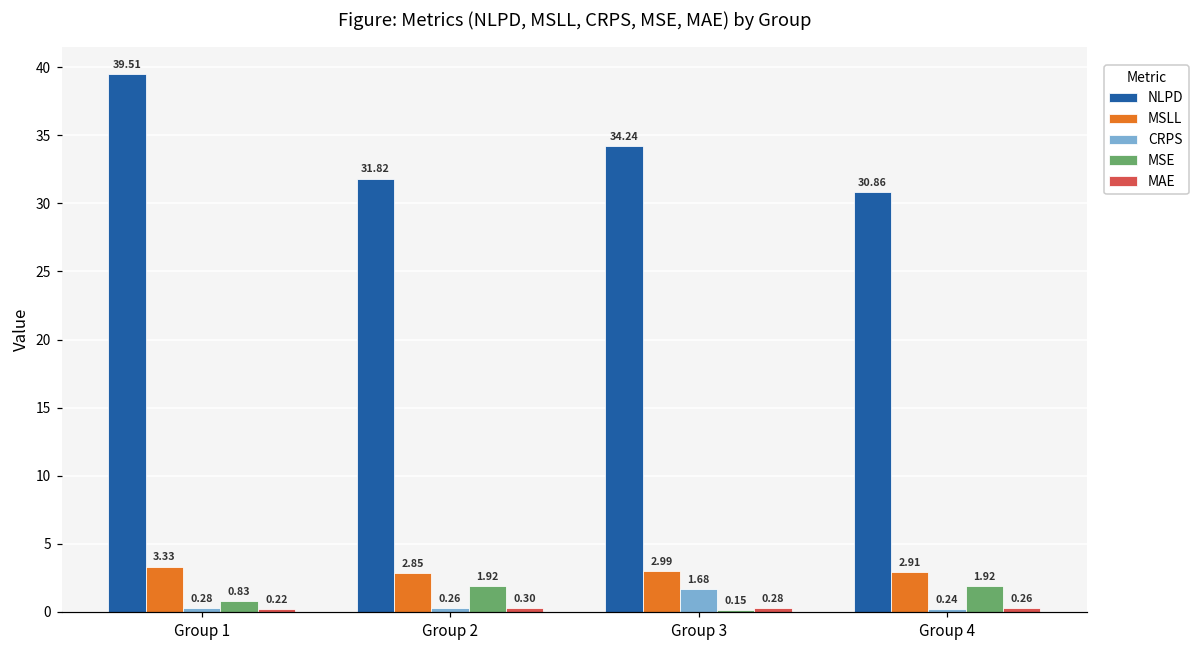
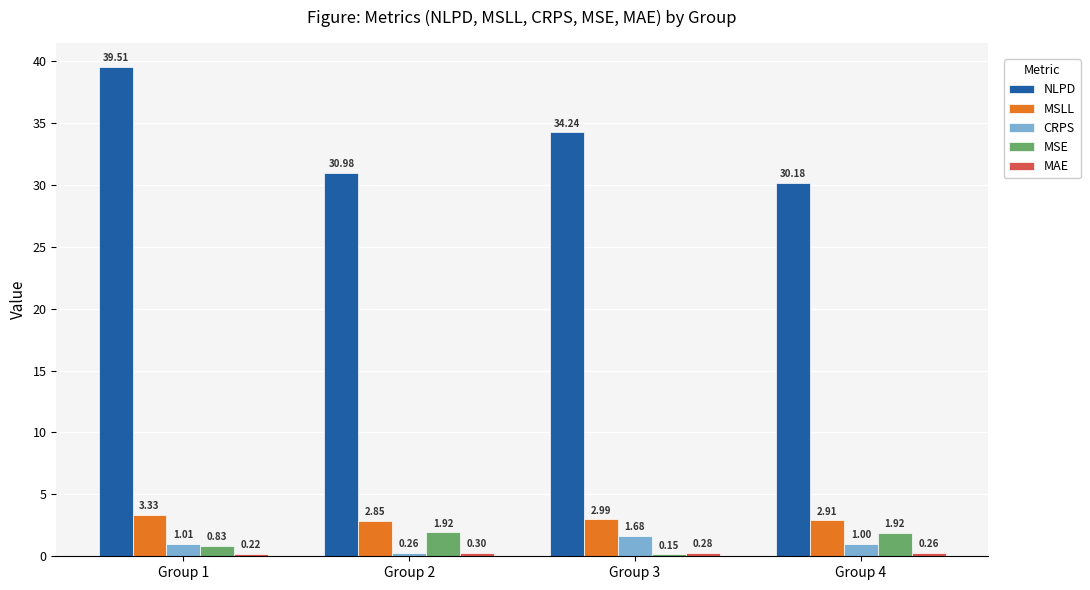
  {
    "NLPD": {
      "Group 1": 39.51,
-     "Group 2": 31.82,
+     "Group 2": 30.98,
      "Group 3": 34.24,
-     "Group 4": 30.86
+     "Group 4": 30.18
    },
    "CRPS": {
-     "Group 1": 0.28,
+     "Group 1": 1.01,
      "Group 2": 0.26,
      "Group 3": 1.68,
-     "Group 4": 0.24
+     "Group 4": 1.00
    },
    "MSE": {
      "Group 1": 0.83,
      "Group 2": 1.92,
      "Group 3": 0.15,
      "Group 4": 1.92
    }
  }
